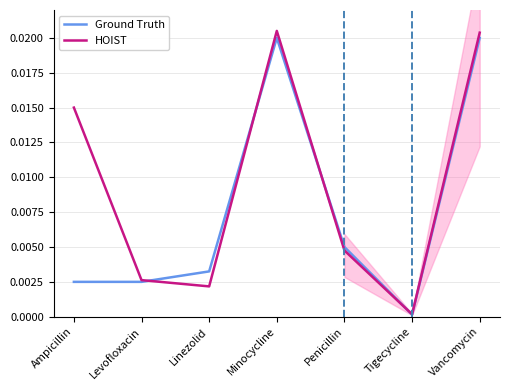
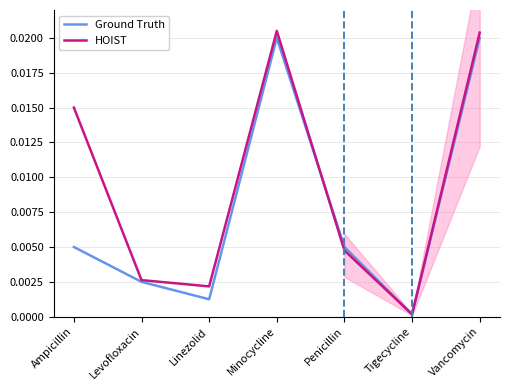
  {
    "Ground Truth": {
-     "Ampicillin": 0.0025,
-     "Linezolid": 0.0033,
+     "Ampicillin": 0.0050,
+     "Linezolid": 0.0013,
      "Minocycline": 0.0200,
      "Penicillin": 0.0050,
      "Vancomycin": 0.0200
    },
    "HOIST": {
      "Ampicillin": 0.0150,
      "Linezolid": 0.0022,
      "Minocycline": 0.0205,
      "Penicillin": 0.0048,
      "Vancomycin": 0.0204
    }
  }
